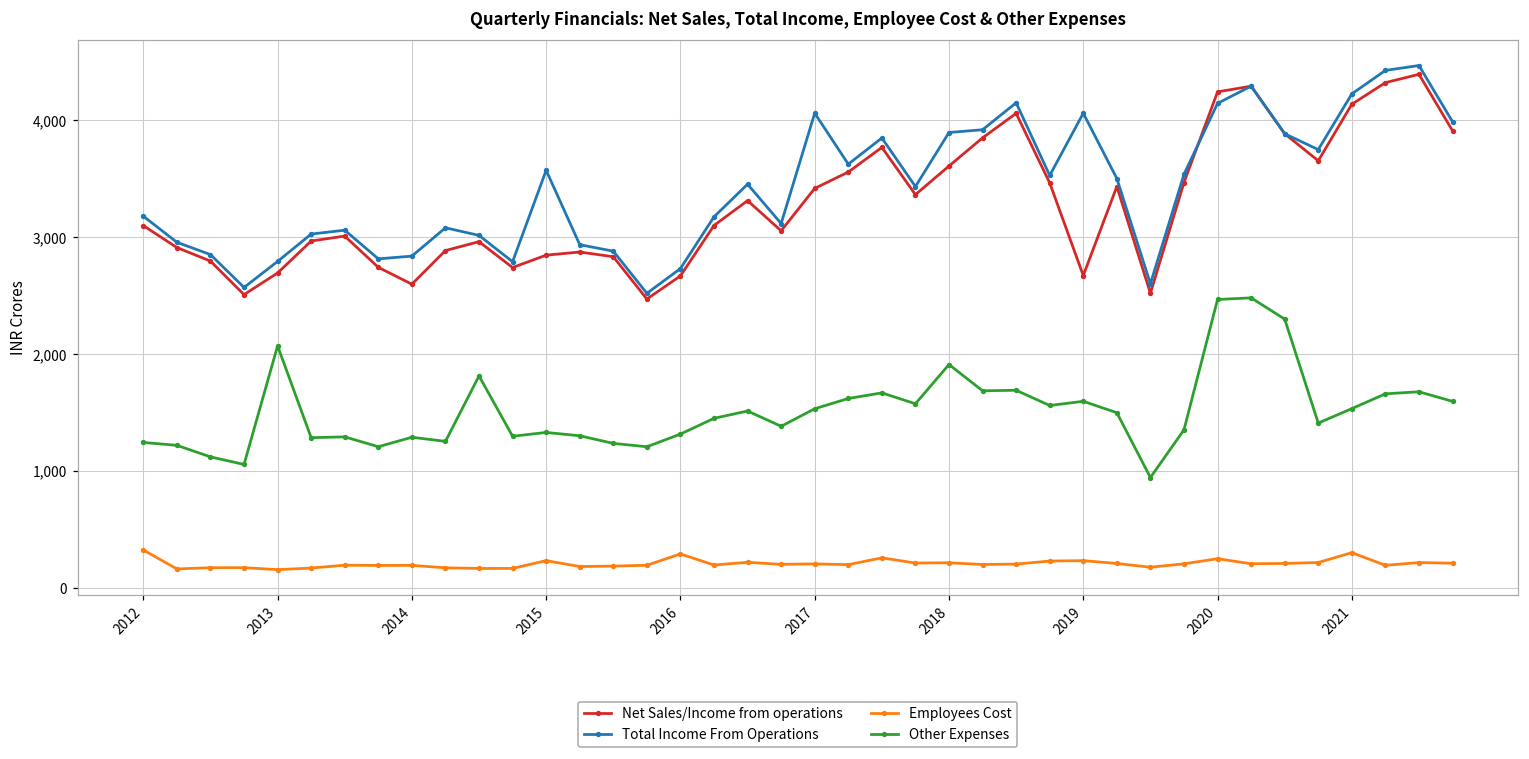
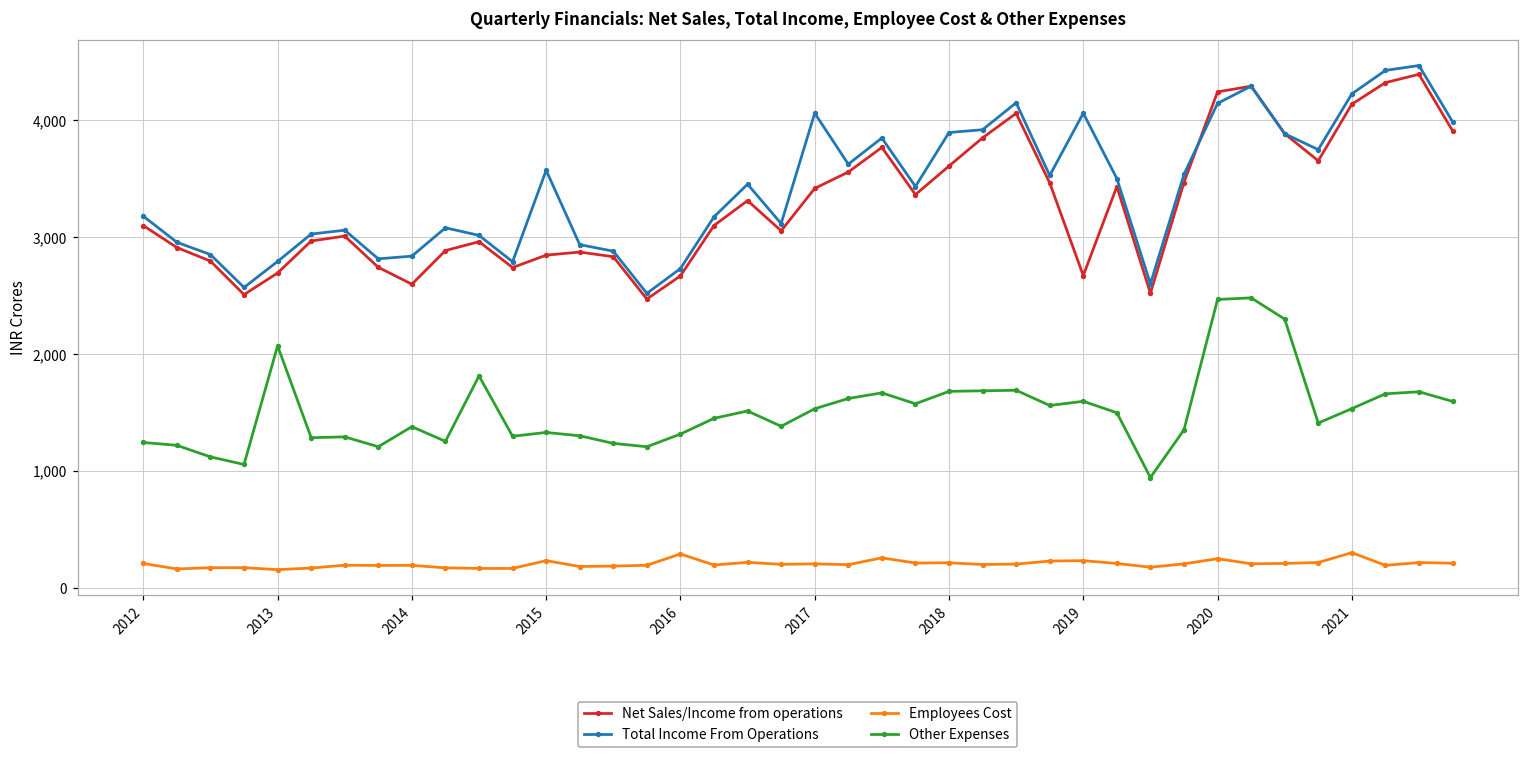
  {
    "Net Sales/Income from operations": {
      "2012": "3,100",
      "2013": "2,690",
      "2014": "2,600",
      "2015": "2,850",
      "2016": "2,670",
      "2017": "3,420",
      "2018": "3,610",
      "2019": "2,670",
      "2020": "4,240",
      "2021": "4,140"
    },
    "Total Income From Operations": {
      "2012": "3,180",
      "2013": "2,790",
      "2014": "2,840",
      "2015": "3,570",
      "2016": "2,730",
      "2017": "4,060",
      "2018": "3,900",
      "2019": "4,060",
      "2020": "4,140",
      "2021": "4,230"
    },
    "Employees Cost": {
-     "2012": "320",
+     "2012": "210",
      "2013": "160",
      "2014": "190",
      "2015": "230",
      "2016": "290",
      "2017": "200",
      "2018": "210",
      "2019": "230",
      "2020": "250",
      "2021": "300"
    },
    "Other Expenses": {
      "2012": "1,240",
      "2013": "2,070",
-     "2014": "1,290",
+     "2014": "1,380",
      "2015": "1,330",
      "2016": "1,320",
      "2017": "1,530",
-     "2018": "1,910",
+     "2018": "1,680",
      "2019": "1,600",
      "2020": "2,470",
      "2021": "1,530"
    }
  }
